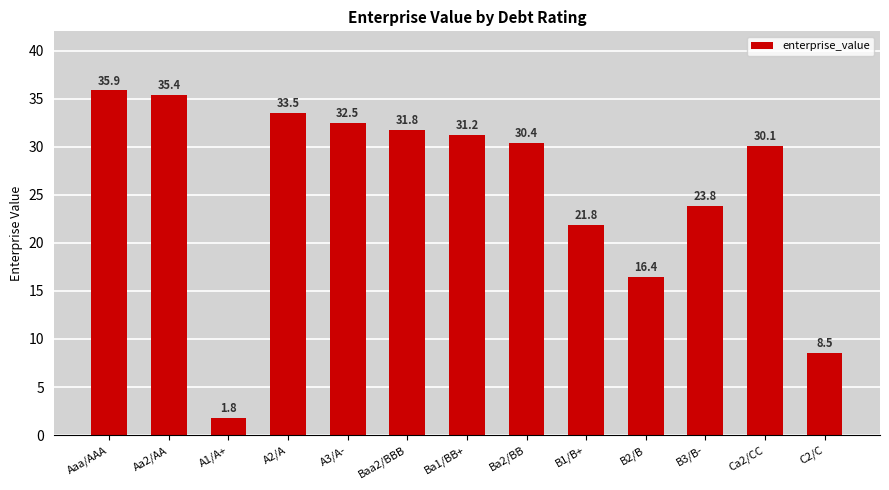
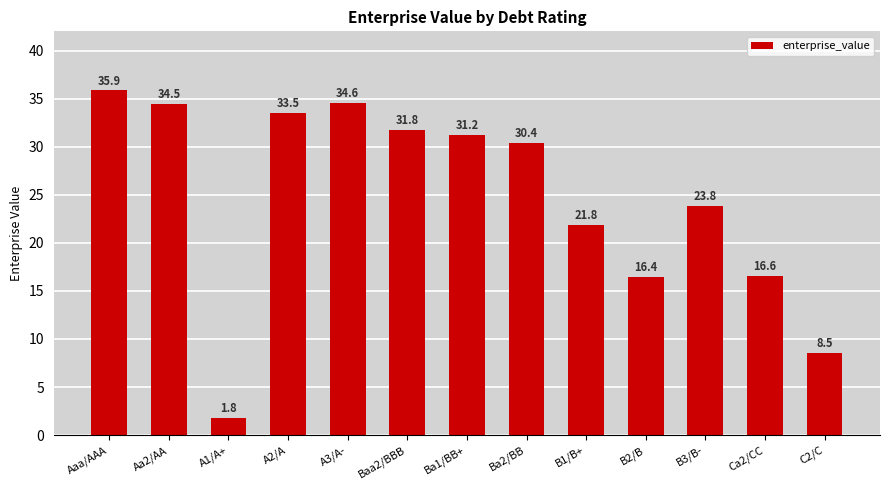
  {
    "Aaa/AAA": 35.9,
-   "Aa2/AA": 35.4,
+   "Aa2/AA": 34.5,
    "A1/A+": 1.8,
    "A2/A": 33.5,
-   "A3/A-": 32.5,
+   "A3/A-": 34.6,
    "Baa2/BBB": 31.8,
    "Ba1/BB+": 31.2,
    "Ba2/BB": 30.4,
    "B1/B+": 21.8,
    "B2/B": 16.4,
    "B3/B-": 23.8,
-   "Ca2/CC": 30.1,
+   "Ca2/CC": 16.6,
    "C2/C": 8.5
  }
